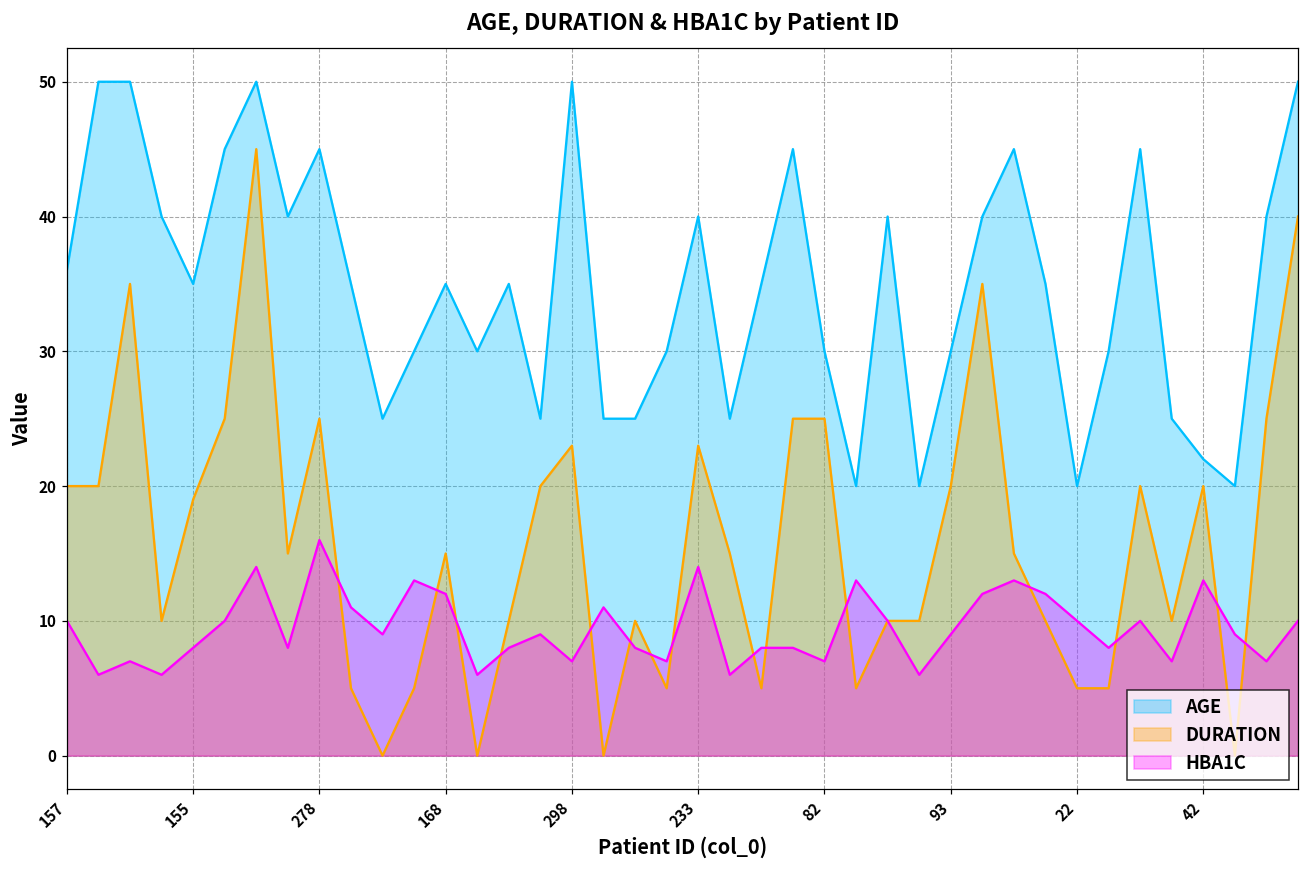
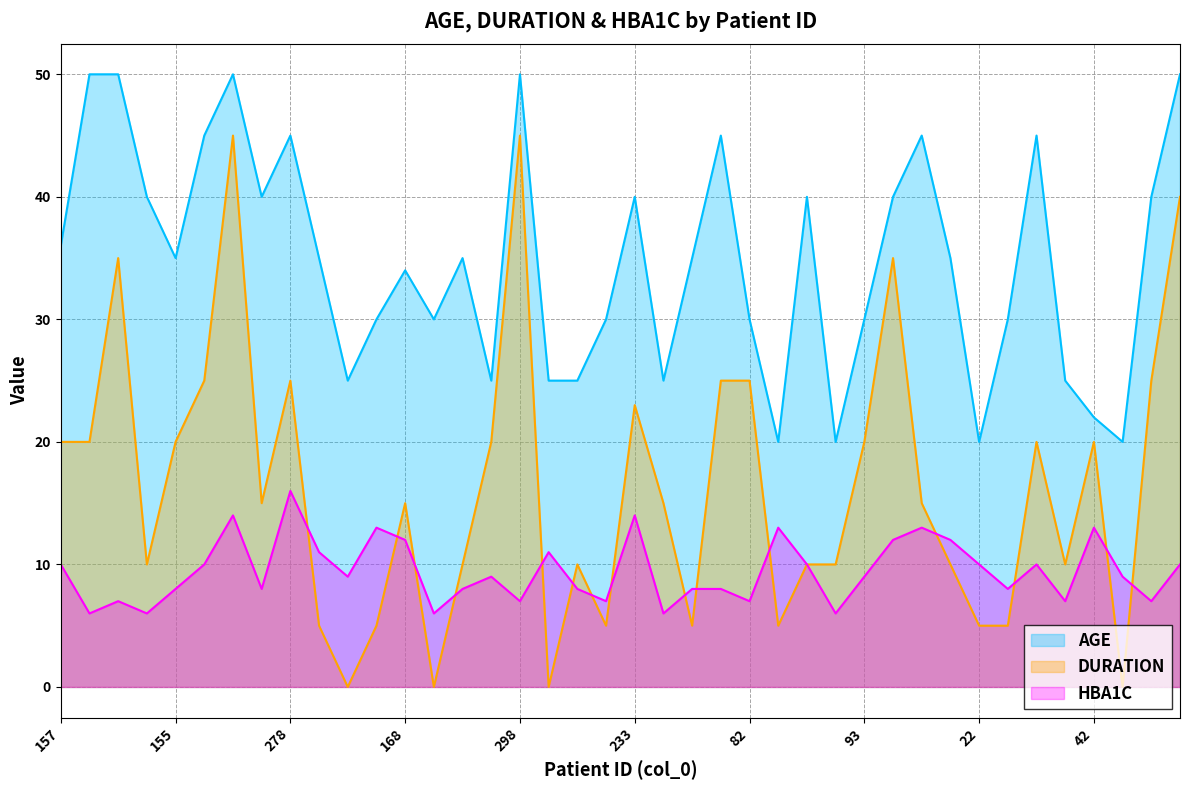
  {
    "AGE": {
      "157": 36,
      "155": 35,
      "278": 45,
-     "168": 35,
+     "168": 34,
      "298": 50,
      "233": 40,
      "82": 30,
      "93": 30,
      "42": 22
    },
    "DURATION": {
      "157": 20,
-     "155": 19,
+     "155": 20,
      "278": 25,
      "168": 15,
-     "298": 23,
+     "298": 45,
      "233": 23,
      "82": 25,
      "93": 20,
      "42": 20
    },
    "HBA1C": {
      "157": 10,
      "155": 8,
      "278": 16,
      "168": 12,
      "298": 7,
      "233": 14,
      "82": 7,
      "93": 9,
      "42": 13
    }
  }
